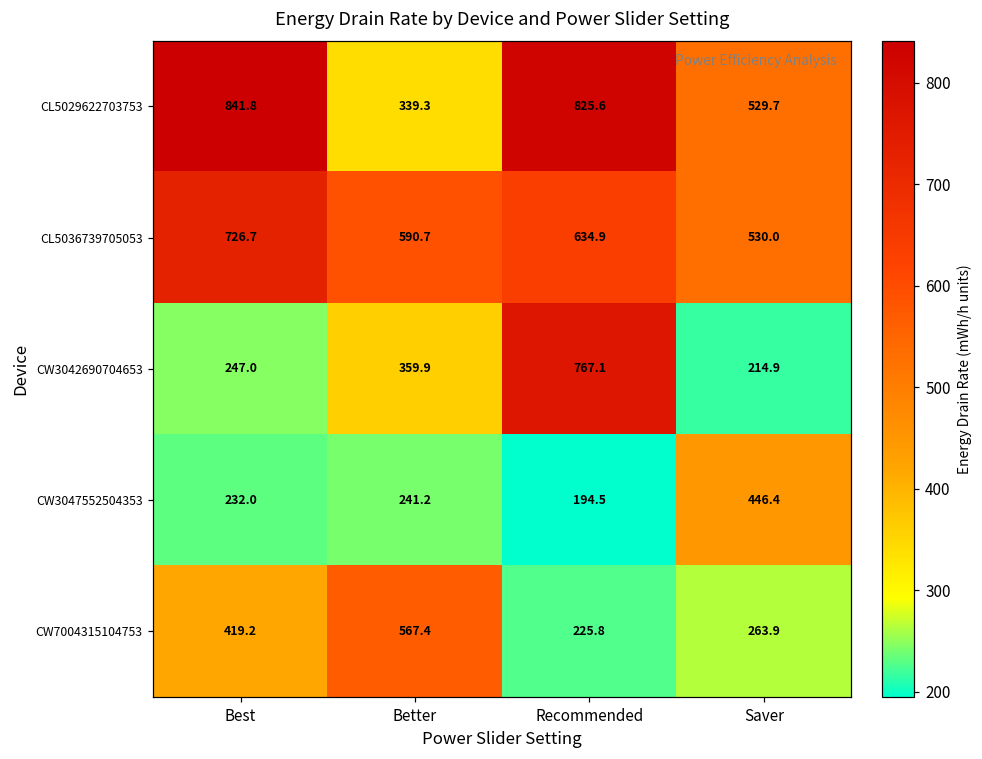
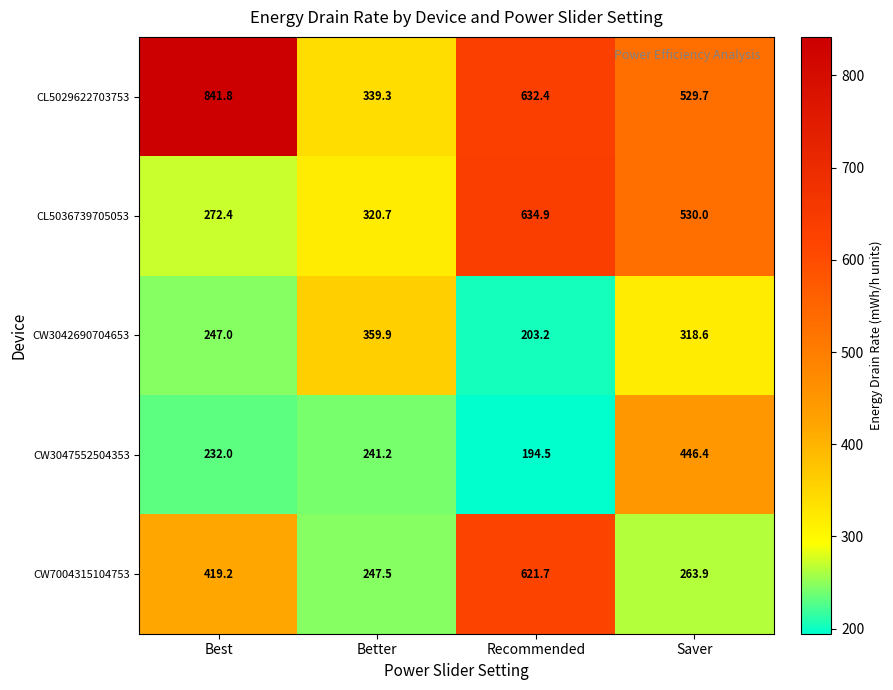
  {
    "CL5029622703753": {
      "Best": 841.8,
      "Better": 339.3,
-     "Recommended": 825.6
+     "Recommended": 632.4
    },
    "CL5036739705053": {
-     "Best": 726.7,
-     "Better": 590.7,
+     "Best": 272.4,
+     "Better": 320.7,
      "Recommended": 634.9,
      "Saver": 530.0
    },
    "CW3042690704653": {
      "Best": 247.0,
      "Better": 359.9,
-     "Recommended": 767.1,
-     "Saver": 214.9
+     "Recommended": 203.2,
+     "Saver": 318.6
    },
    "CW3047552504353": {
      "Best": 232.0,
      "Better": 241.2,
      "Recommended": 194.5,
      "Saver": 446.4
    },
    "CW7004315104753": {
      "Best": 419.2,
-     "Better": 567.4,
-     "Recommended": 225.8,
+     "Better": 247.5,
+     "Recommended": 621.7,
      "Saver": 263.9
    }
  }
